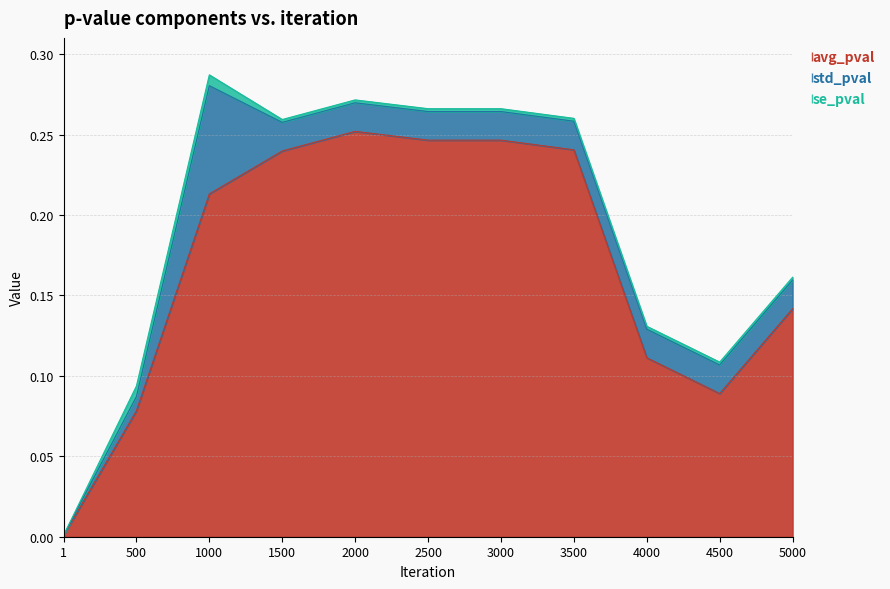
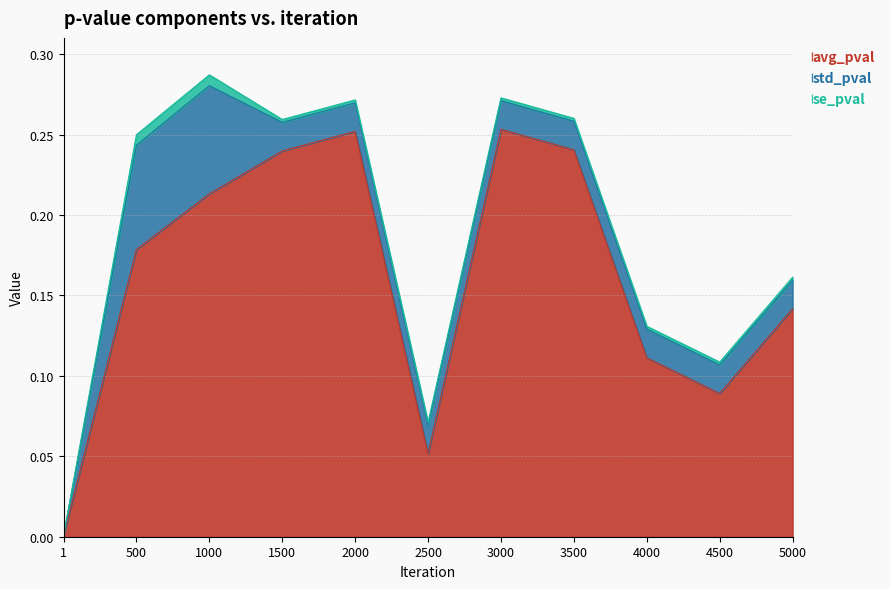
  {
    "avg_pval": {
-     "500": 0.078,
+     "500": 0.179,
      "1000": 0.213,
      "1500": 0.240,
      "2000": 0.252,
-     "2500": 0.247,
-     "3000": 0.247,
+     "2500": 0.052,
+     "3000": 0.253,
      "3500": 0.241,
      "4000": 0.111,
      "4500": 0.089,
      "5000": 0.142
    },
    "std_pval": {
-     "500": 0.009,
+     "500": 0.065,
      "1000": 0.067,
      "1500": 0.018,
      "2000": 0.018,
      "2500": 0.018,
      "3000": 0.018,
      "3500": 0.018,
      "4000": 0.018,
      "4500": 0.018,
      "5000": 0.018
    },
    "se_pval": {
      "500": 0.007,
      "1000": 0.007,
      "1500": 0.002,
      "2000": 0.002,
      "2500": 0.002,
      "3000": 0.002,
      "3500": 0.002,
      "4000": 0.002,
      "4500": 0.002,
      "5000": 0.002
    }
  }
